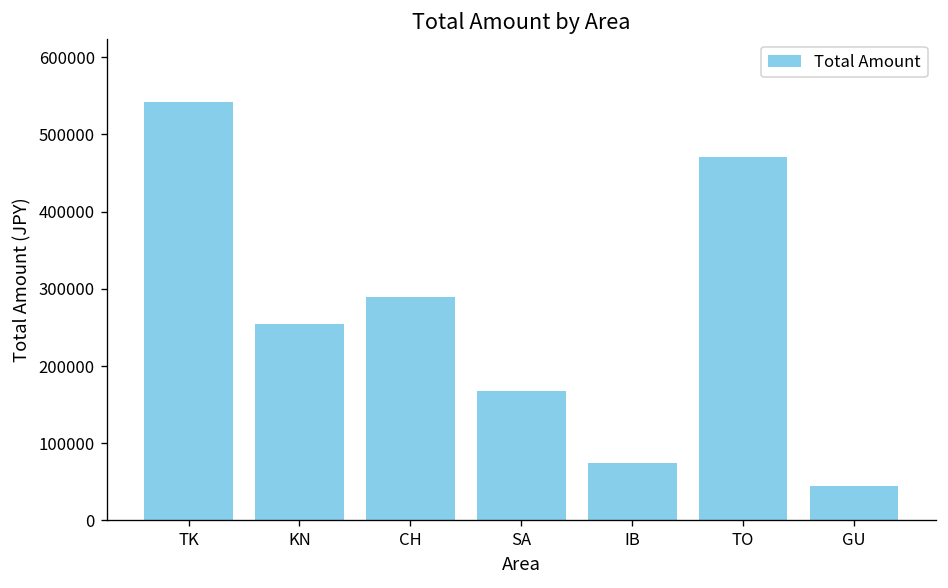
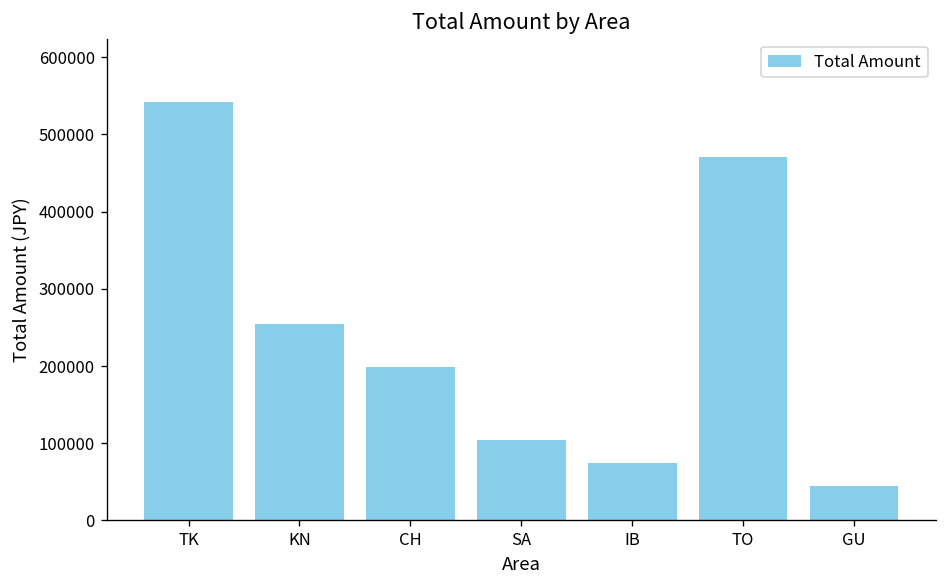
  {
    "TK": 540000,
    "KN": 250000,
-   "CH": 290000,
-   "SA": 170000,
+   "CH": 200000,
+   "SA": 100000,
    "IB": 70000,
    "TO": 470000,
    "GU": 50000
  }
